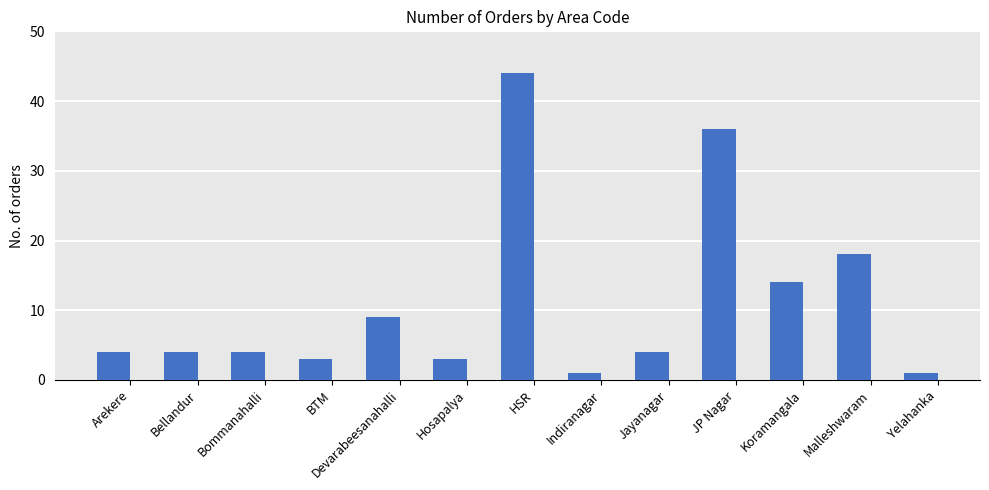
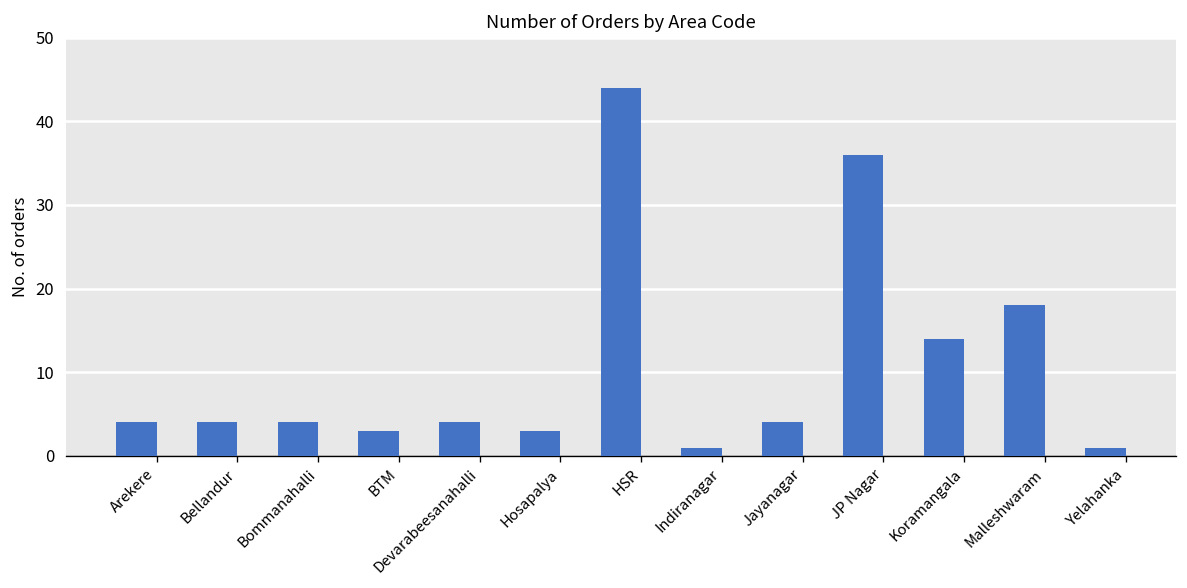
  {
    "Arekere": 4,
    "Bellandur": 4,
    "Bommanahalli": 4,
    "BTM": 3,
-   "Devarabeesanahalli": 9,
+   "Devarabeesanahalli": 4,
    "Hosapalya": 3,
    "HSR": 44,
    "Indiranagar": 1,
    "Jayanagar": 4,
    "JP Nagar": 36,
    "Koramangala": 14,
    "Malleshwaram": 18,
    "Yelahanka": 1
  }
